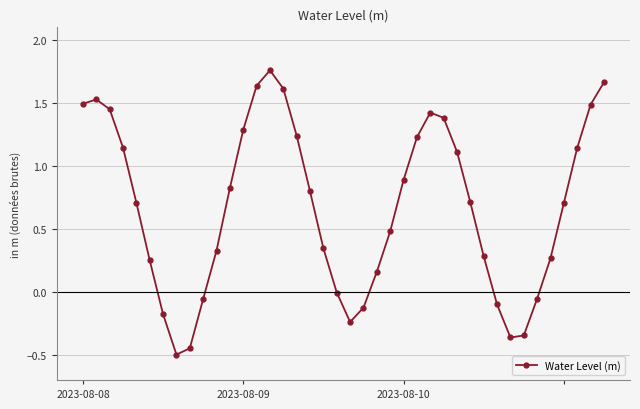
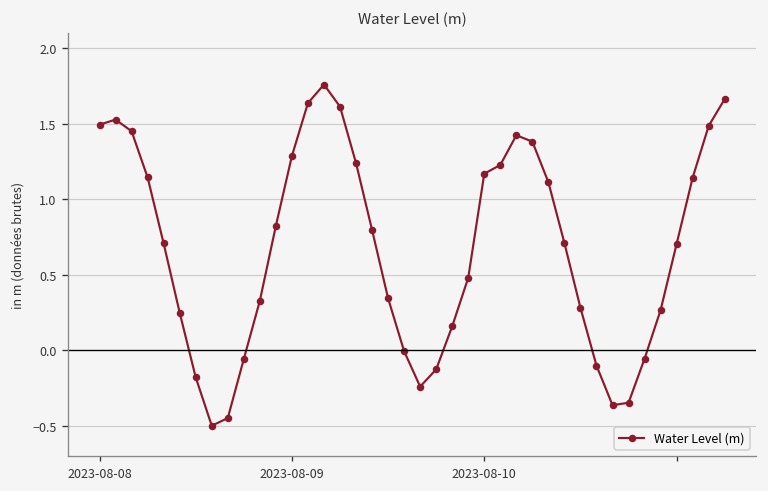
  {
    "2023-08-08": 1.49,
    "2023-08-09": 1.29,
-   "2023-08-10": 0.89
+   "2023-08-10": 1.17
  }
